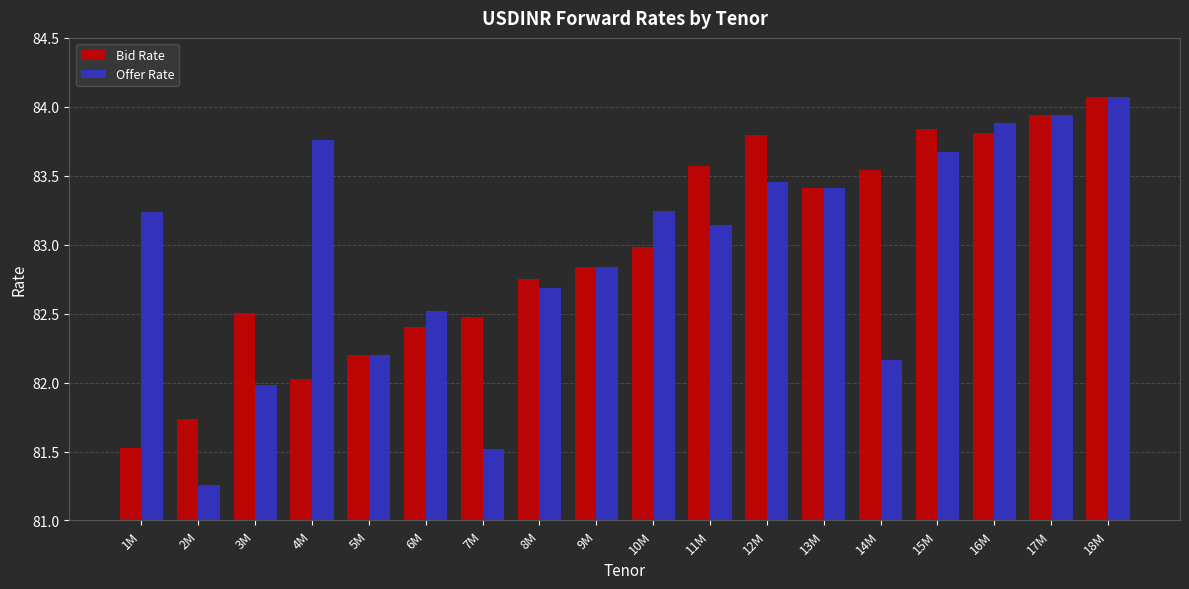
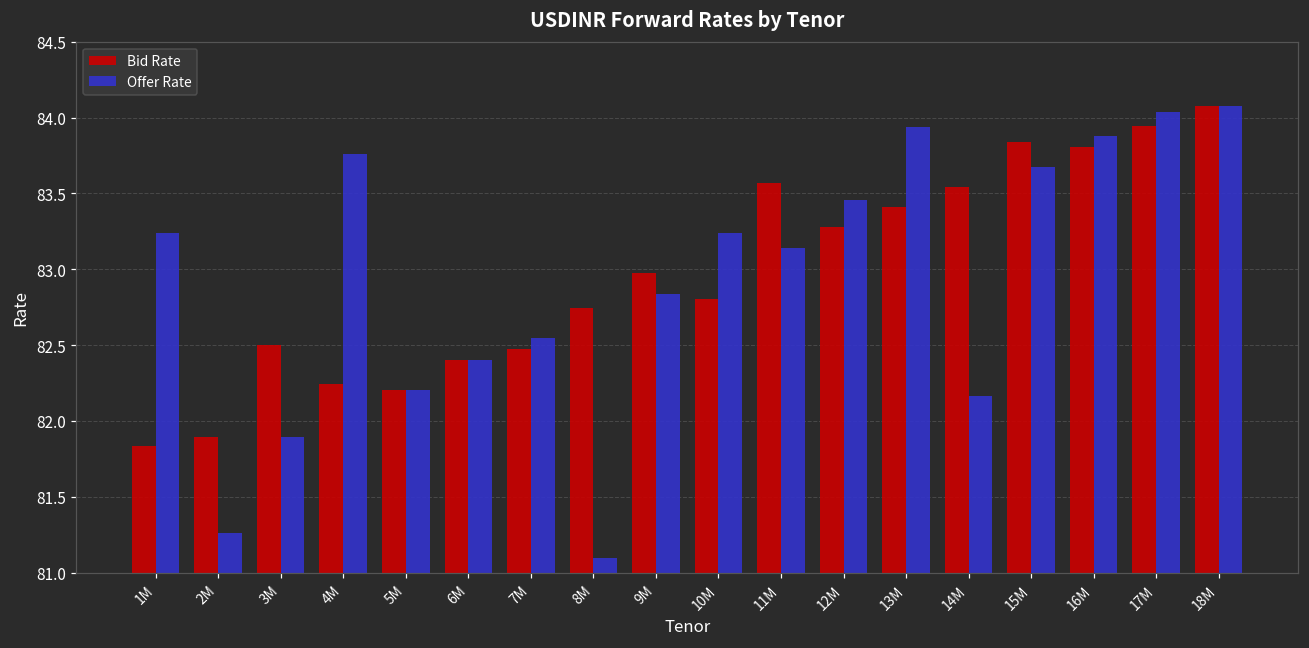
  {
    "Bid Rate": {
-     "1M": 81.52,
-     "2M": 81.74,
+     "1M": 81.83,
+     "2M": 81.89,
      "3M": 82.50,
-     "4M": 82.03,
+     "4M": 82.24,
      "5M": 82.20,
      "6M": 82.40,
      "7M": 82.48,
      "8M": 82.75,
-     "9M": 82.83,
-     "10M": 82.98,
+     "9M": 82.98,
+     "10M": 82.81,
      "11M": 83.57,
-     "12M": 83.79,
+     "12M": 83.28,
      "13M": 83.41,
      "14M": 83.54,
      "15M": 83.84,
      "16M": 83.81,
      "17M": 83.94,
      "18M": 84.07
    },
    "Offer Rate": {
      "1M": 83.24,
      "2M": 81.26,
-     "3M": 81.98,
+     "3M": 81.89,
      "4M": 83.76,
      "5M": 82.20,
-     "6M": 82.52,
-     "7M": 81.52,
-     "8M": 82.69,
+     "6M": 82.40,
+     "7M": 82.55,
+     "8M": 81.10,
      "9M": 82.83,
      "10M": 83.24,
      "11M": 83.14,
      "12M": 83.46,
-     "13M": 83.41,
+     "13M": 83.94,
      "14M": 82.17,
      "15M": 83.68,
      "16M": 83.88,
-     "17M": 83.94,
+     "17M": 84.03,
      "18M": 84.07
    }
  }
